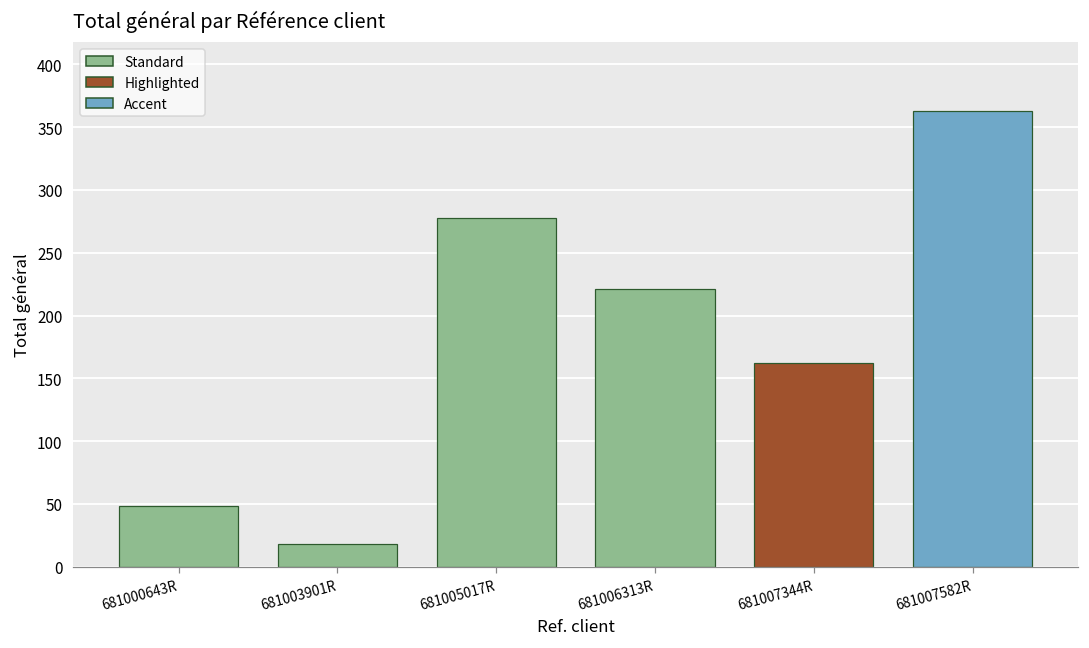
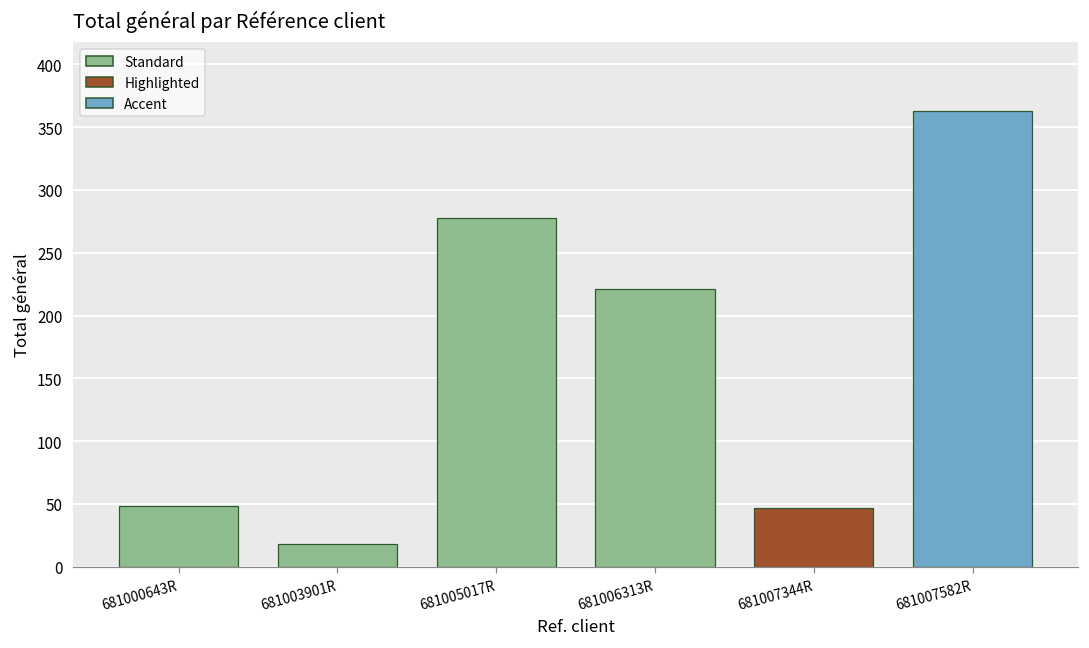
  {
    "681000643R": 48,
    "681003901R": 18,
    "681005017R": 278,
    "681006313R": 221,
-   "681007344R": 162,
+   "681007344R": 47,
    "681007582R": 363
  }
